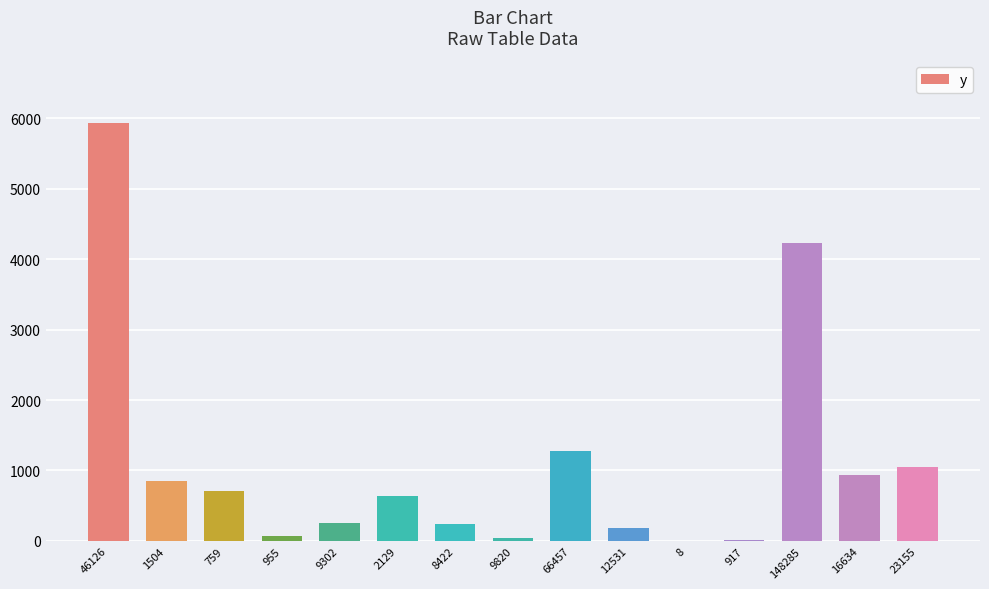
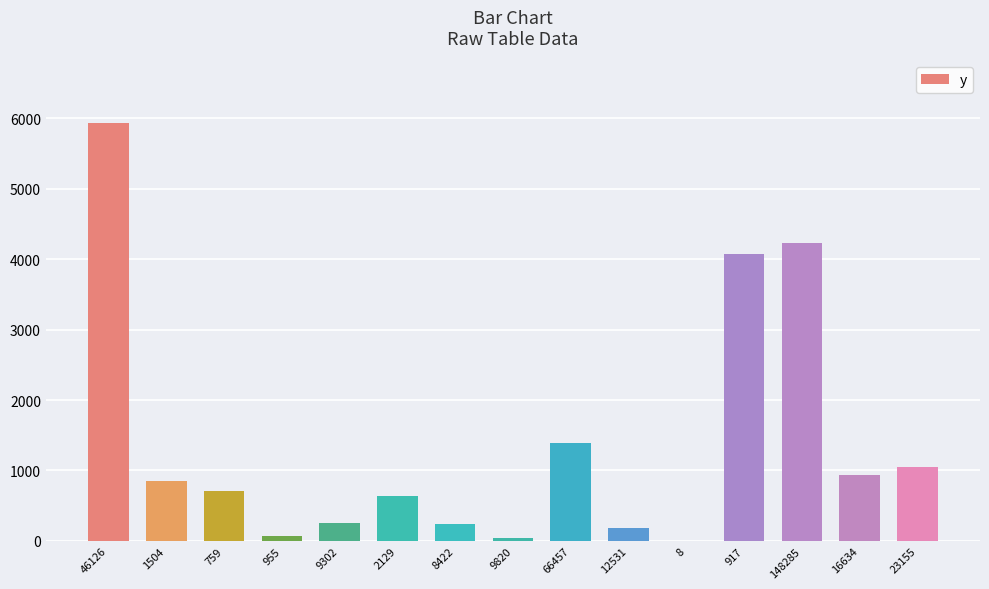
  {
    "46126": 5900,
    "1504": 900,
    "759": 700,
    "955": 100,
    "9302": 300,
    "2129": 600,
    "8422": 200,
    "9820": 0,
-   "66457": 1300,
+   "66457": 1400,
    "12531": 200,
    "8": 0,
-   "917": 0,
+   "917": 4100,
    "148285": 4200,
    "16634": 900,
    "23155": 1100
  }
